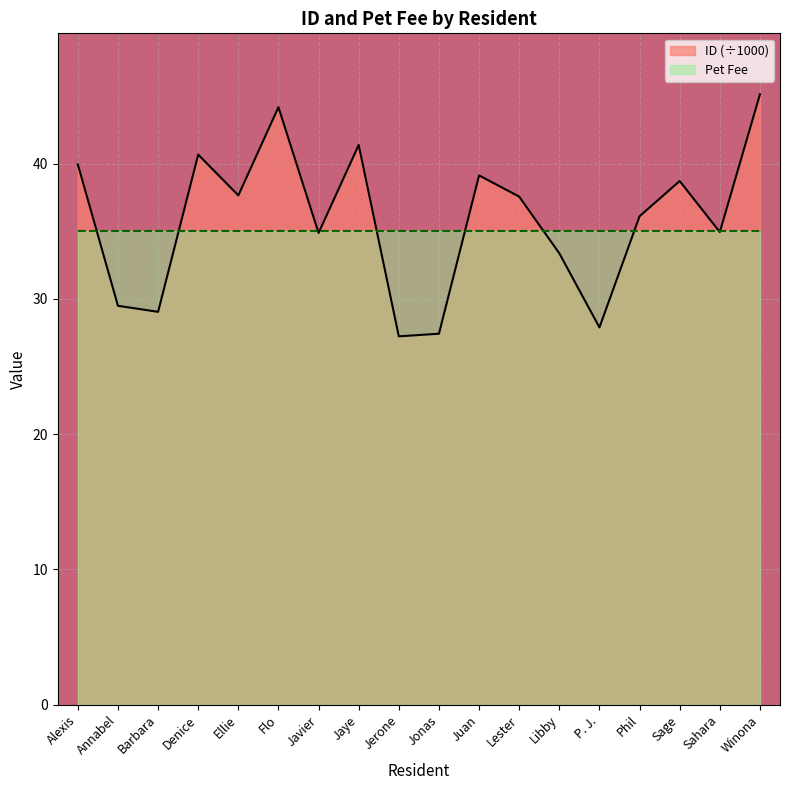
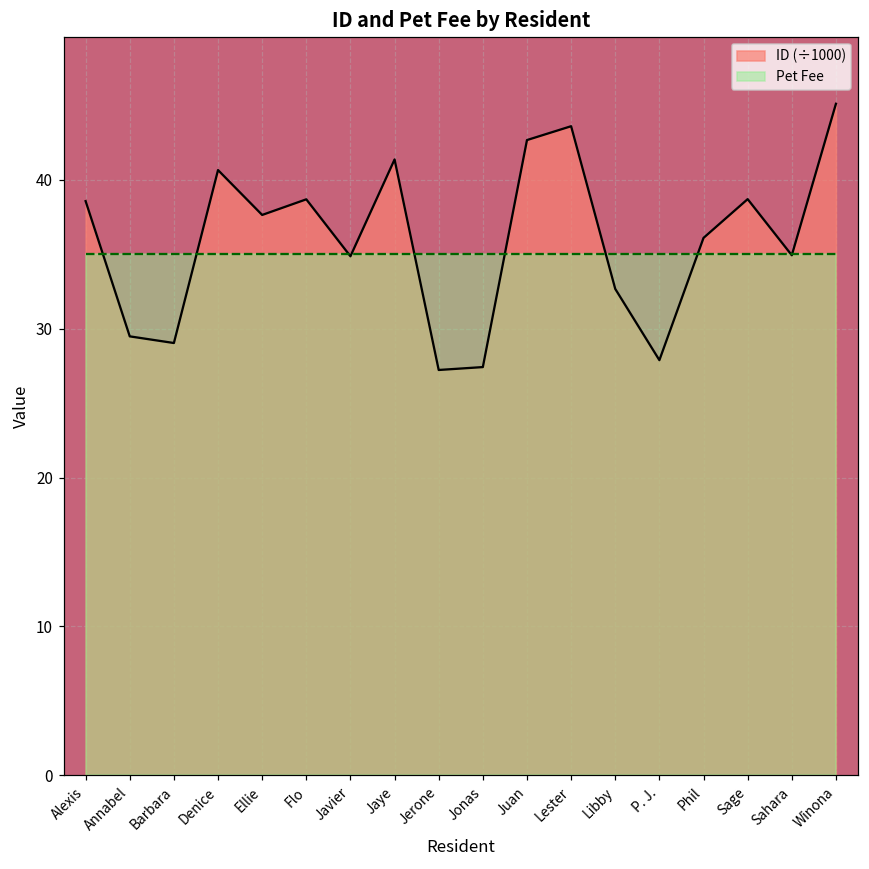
  {
    "ID (÷1000)": {
-     "Alexis": 39.9,
+     "Alexis": 38.6,
      "Annabel": 29.5,
      "Barbara": 29.0,
      "Denice": 40.7,
      "Ellie": 37.6,
-     "Flo": 44.2,
+     "Flo": 38.7,
      "Jaye": 41.4,
      "Jerone": 27.2,
      "Jonas": 27.4,
-     "Juan": 39.1,
-     "Lester": 37.6,
-     "Libby": 33.4,
+     "Juan": 42.7,
+     "Lester": 43.6,
+     "Libby": 32.7,
      "P. J.": 27.9,
      "Phil": 36.1,
      "Sage": 38.7,
      "Winona": 45.1
    },
    "Pet Fee": {
      "Alexis": 35.0,
      "Annabel": 35.0,
      "Barbara": 35.0,
      "Denice": 35.0,
      "Ellie": 35.0,
      "Flo": 35.0,
      "Jaye": 35.0,
      "Jerone": 35.0,
      "Jonas": 35.0,
      "Juan": 35.0,
      "Lester": 35.0,
      "Libby": 35.0,
      "P. J.": 35.0,
      "Phil": 35.0,
      "Sage": 35.0,
      "Winona": 35.0
    }
  }
